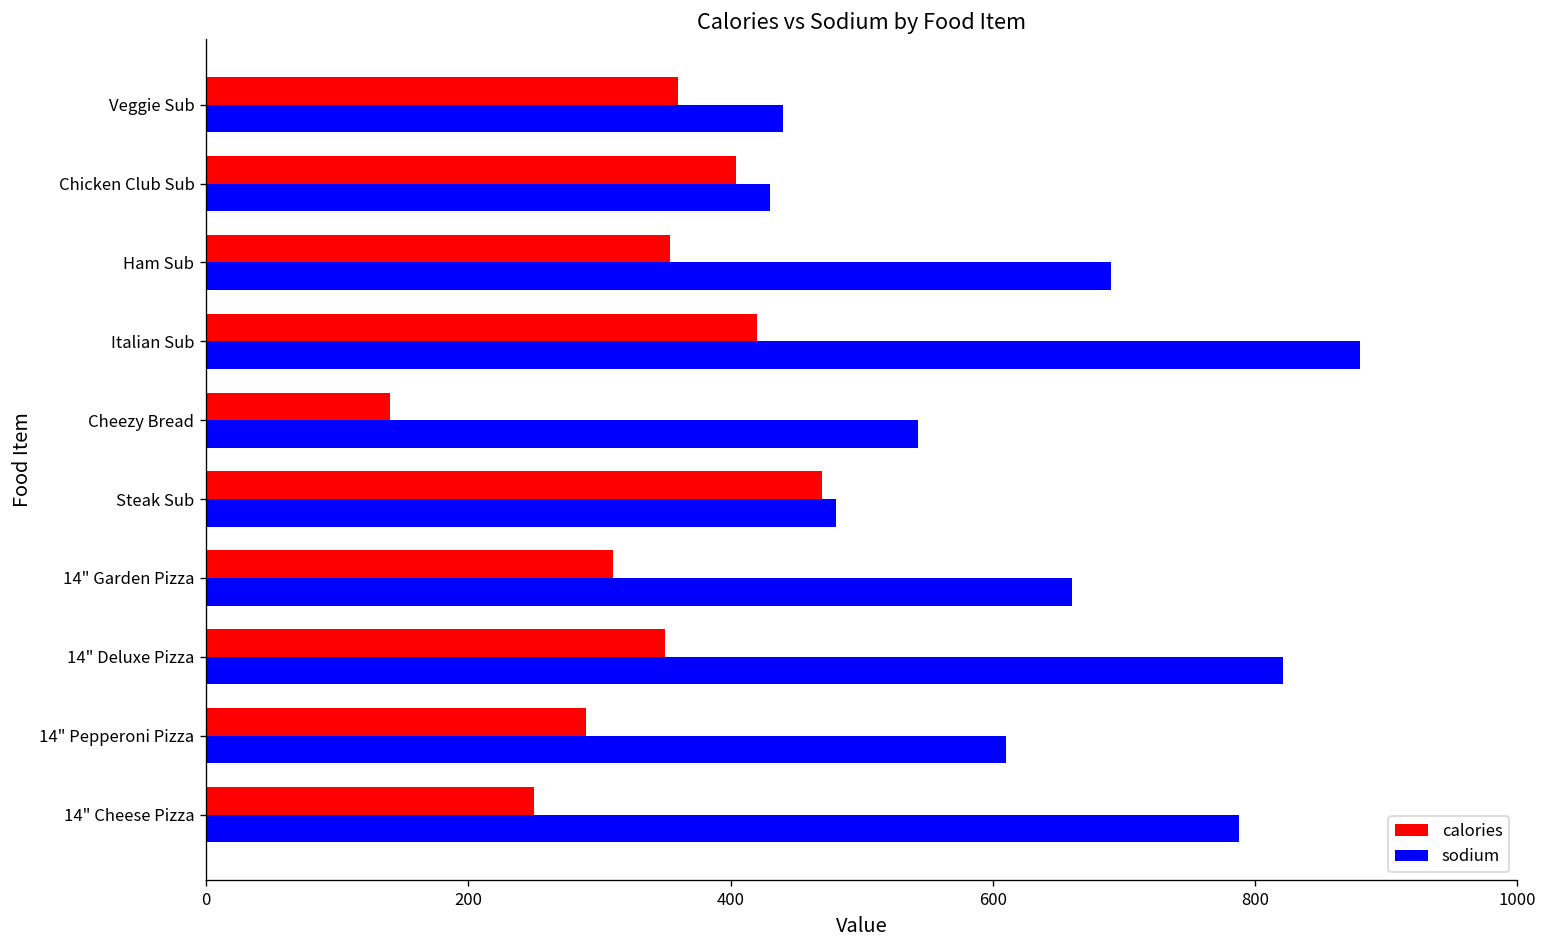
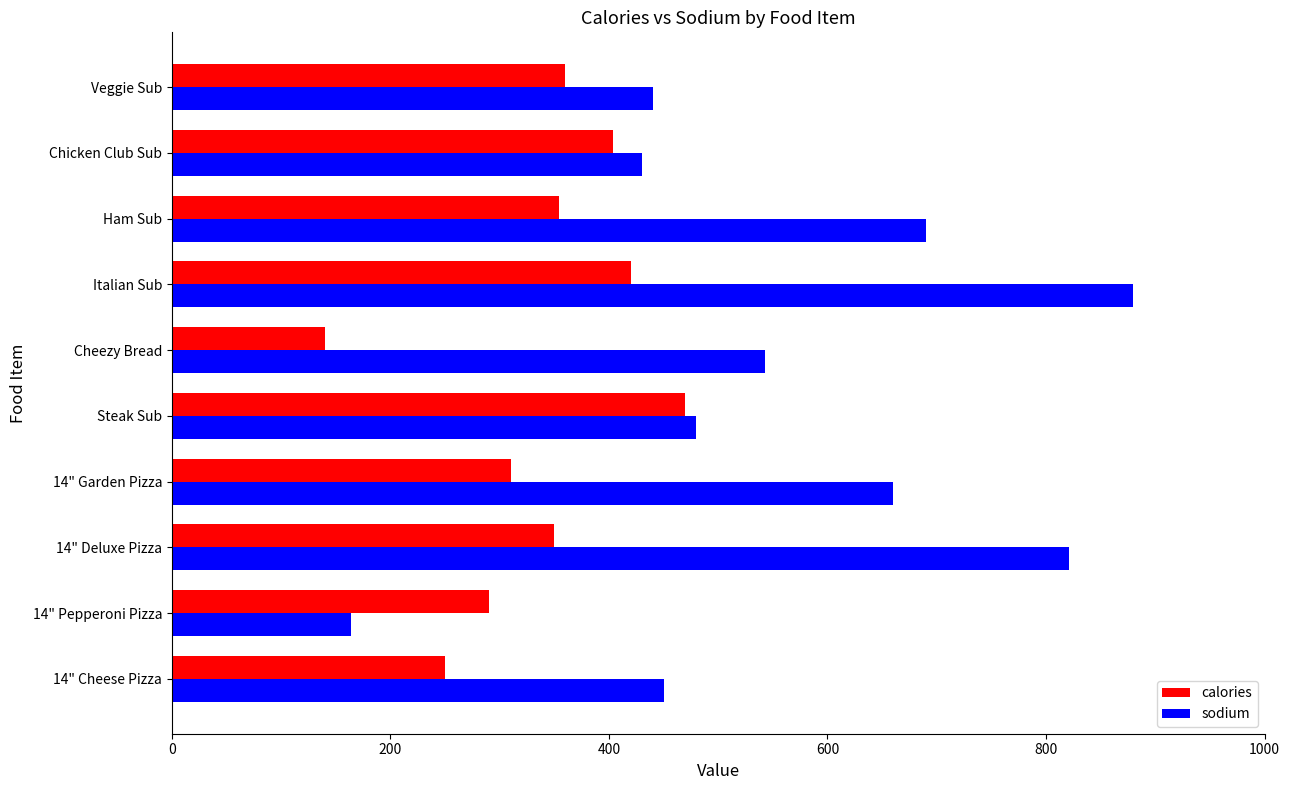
  {
    "calories": {
      "Veggie Sub": 360,
      "Chicken Club Sub": 404,
      "Ham Sub": 354,
      "Italian Sub": 420,
      "Cheezy Bread": 140,
      "Steak Sub": 470,
      "14\" Garden Pizza": 310,
      "14\" Deluxe Pizza": 350,
      "14\" Pepperoni Pizza": 290,
      "14\" Cheese Pizza": 250
    },
    "sodium": {
      "Veggie Sub": 440,
      "Chicken Club Sub": 430,
      "Ham Sub": 690,
      "Italian Sub": 880,
      "Cheezy Bread": 543,
      "Steak Sub": 480,
      "14\" Garden Pizza": 660,
      "14\" Deluxe Pizza": 821,
-     "14\" Pepperoni Pizza": 610,
-     "14\" Cheese Pizza": 788
+     "14\" Pepperoni Pizza": 164,
+     "14\" Cheese Pizza": 450
    }
  }
